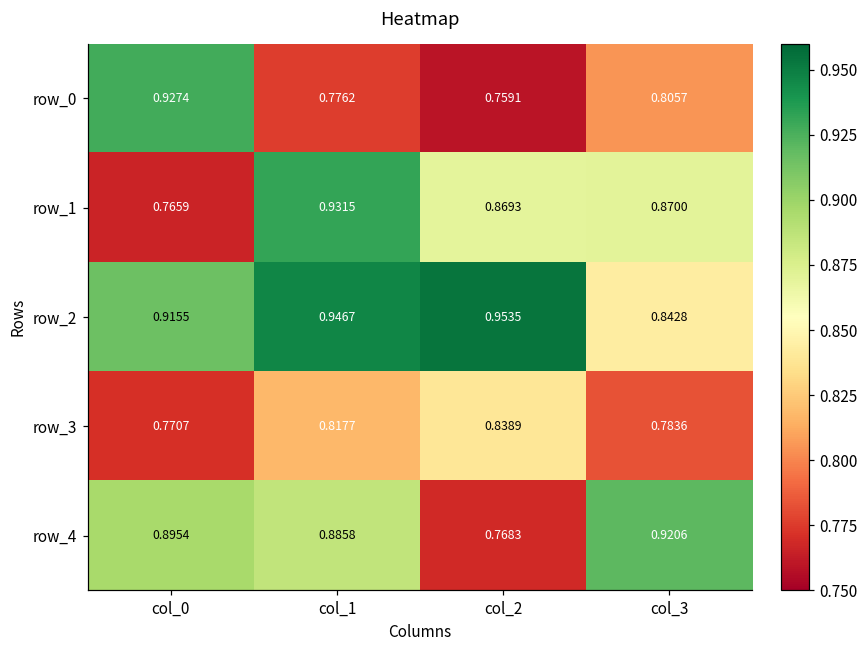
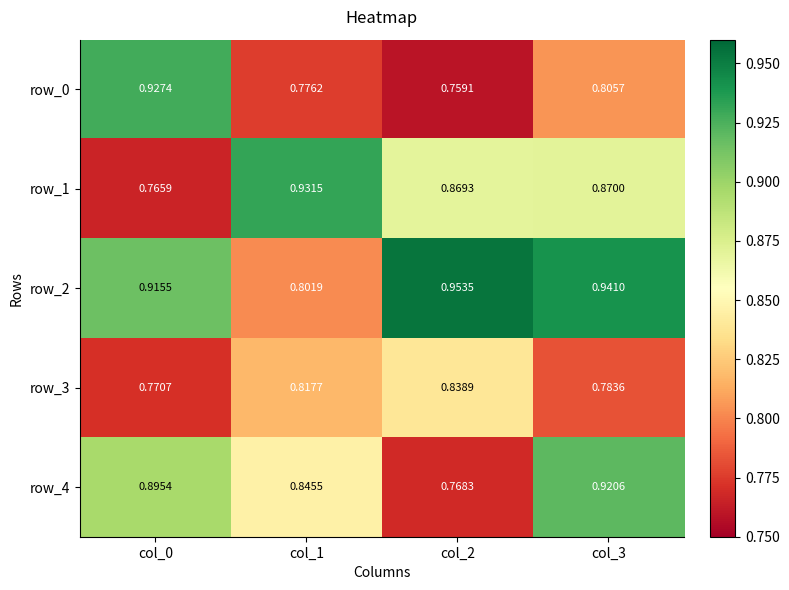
  {
    "row_0": {
      "col_0": 0.9274,
      "col_1": 0.7762,
      "col_2": 0.7591,
      "col_3": 0.8057
    },
    "row_1": {
      "col_0": 0.7659,
      "col_1": 0.9315,
      "col_2": 0.8693,
      "col_3": 0.8700
    },
    "row_2": {
      "col_0": 0.9155,
-     "col_1": 0.9467,
+     "col_1": 0.8019,
      "col_2": 0.9535,
-     "col_3": 0.8428
+     "col_3": 0.9410
    },
    "row_3": {
      "col_0": 0.7707,
      "col_1": 0.8177,
      "col_2": 0.8389,
      "col_3": 0.7836
    },
    "row_4": {
      "col_0": 0.8954,
-     "col_1": 0.8858,
+     "col_1": 0.8455,
      "col_2": 0.7683,
      "col_3": 0.9206
    }
  }
